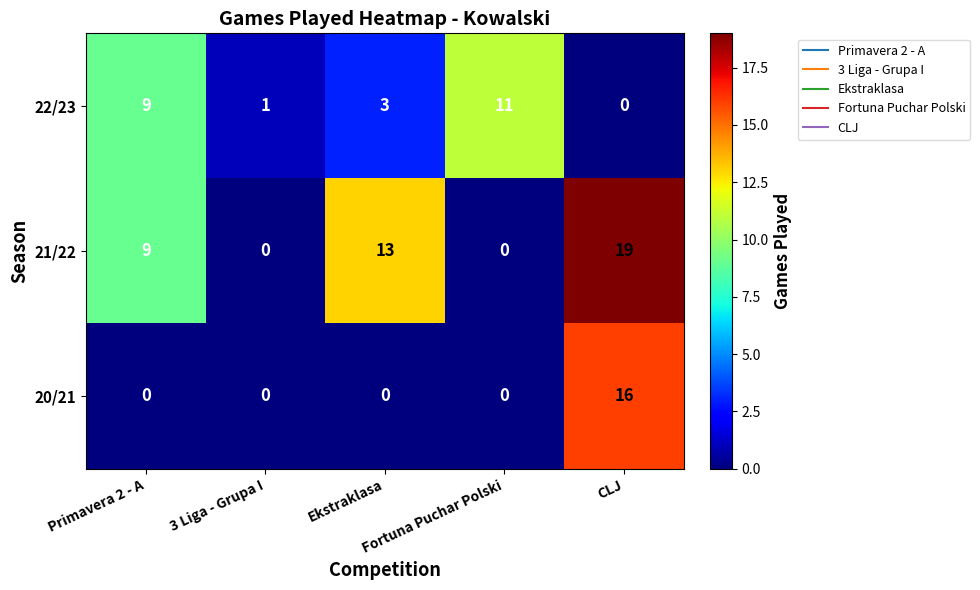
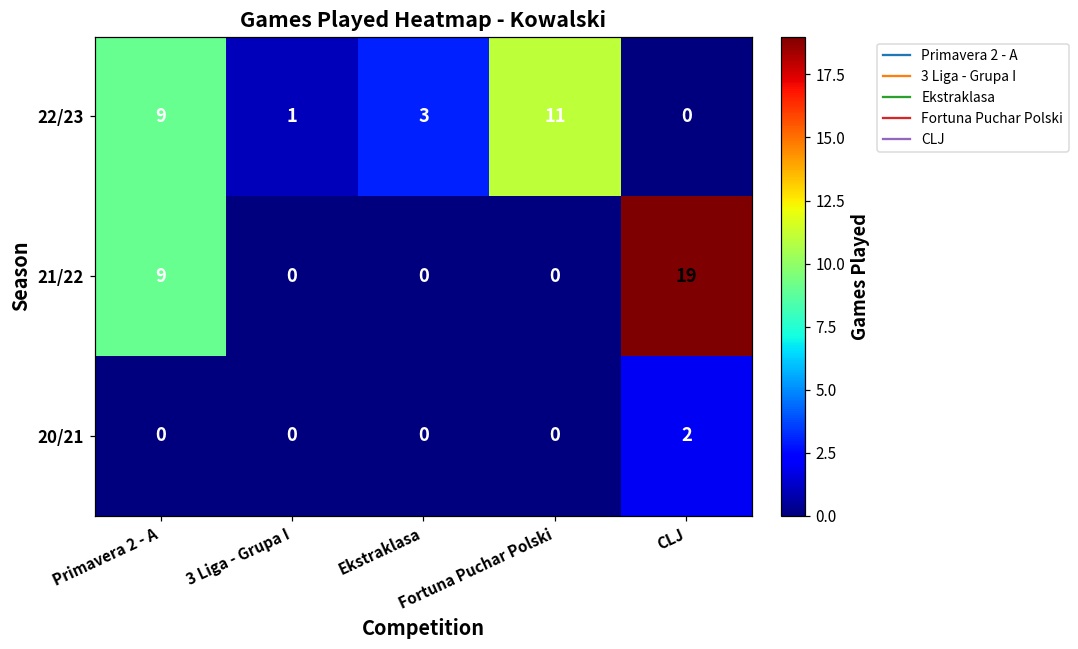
  {
    "22/23": {
      "Primavera 2 - A": 9,
      "3 Liga - Grupa I": 1,
      "Ekstraklasa": 3,
      "Fortuna Puchar Polski": 11,
      "CLJ": 0
    },
    "21/22": {
      "Primavera 2 - A": 9,
      "3 Liga - Grupa I": 0,
-     "Ekstraklasa": 13,
+     "Ekstraklasa": 0,
      "Fortuna Puchar Polski": 0,
      "CLJ": 19
    },
    "20/21": {
      "Primavera 2 - A": 0,
      "3 Liga - Grupa I": 0,
      "Ekstraklasa": 0,
      "Fortuna Puchar Polski": 0,
-     "CLJ": 16
+     "CLJ": 2
    }
  }
